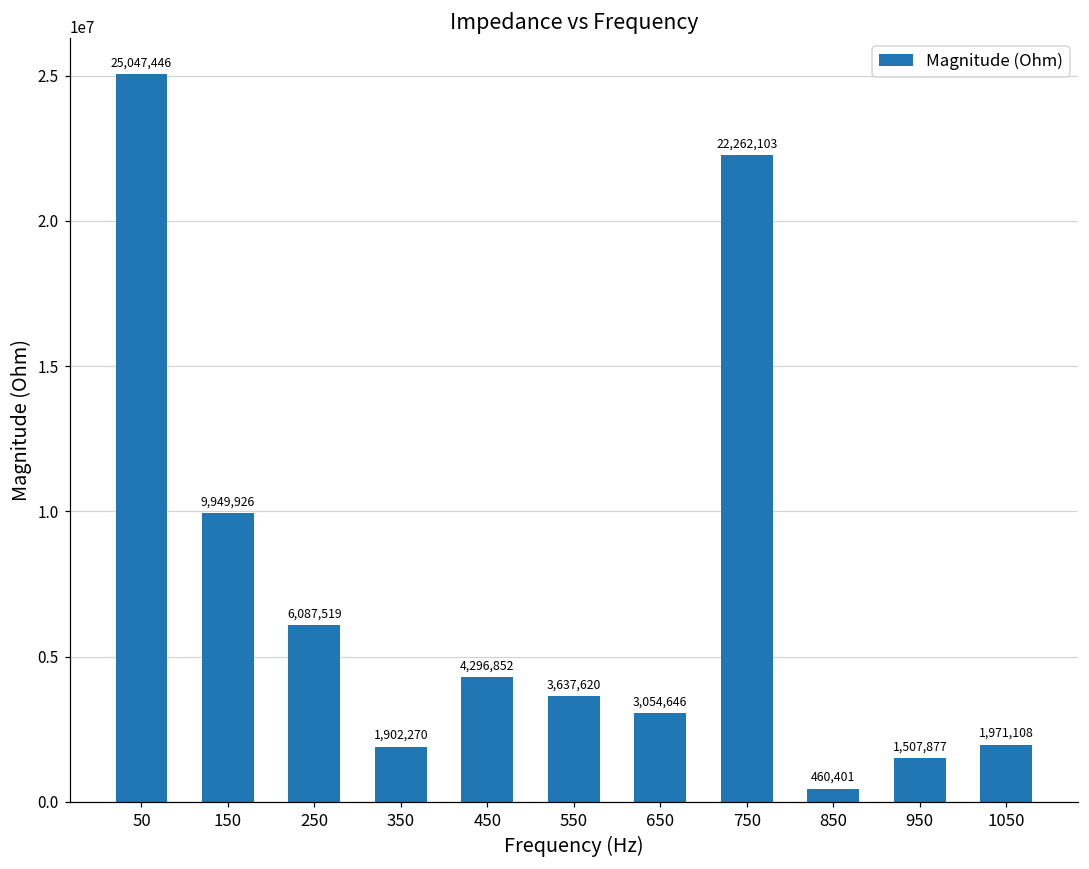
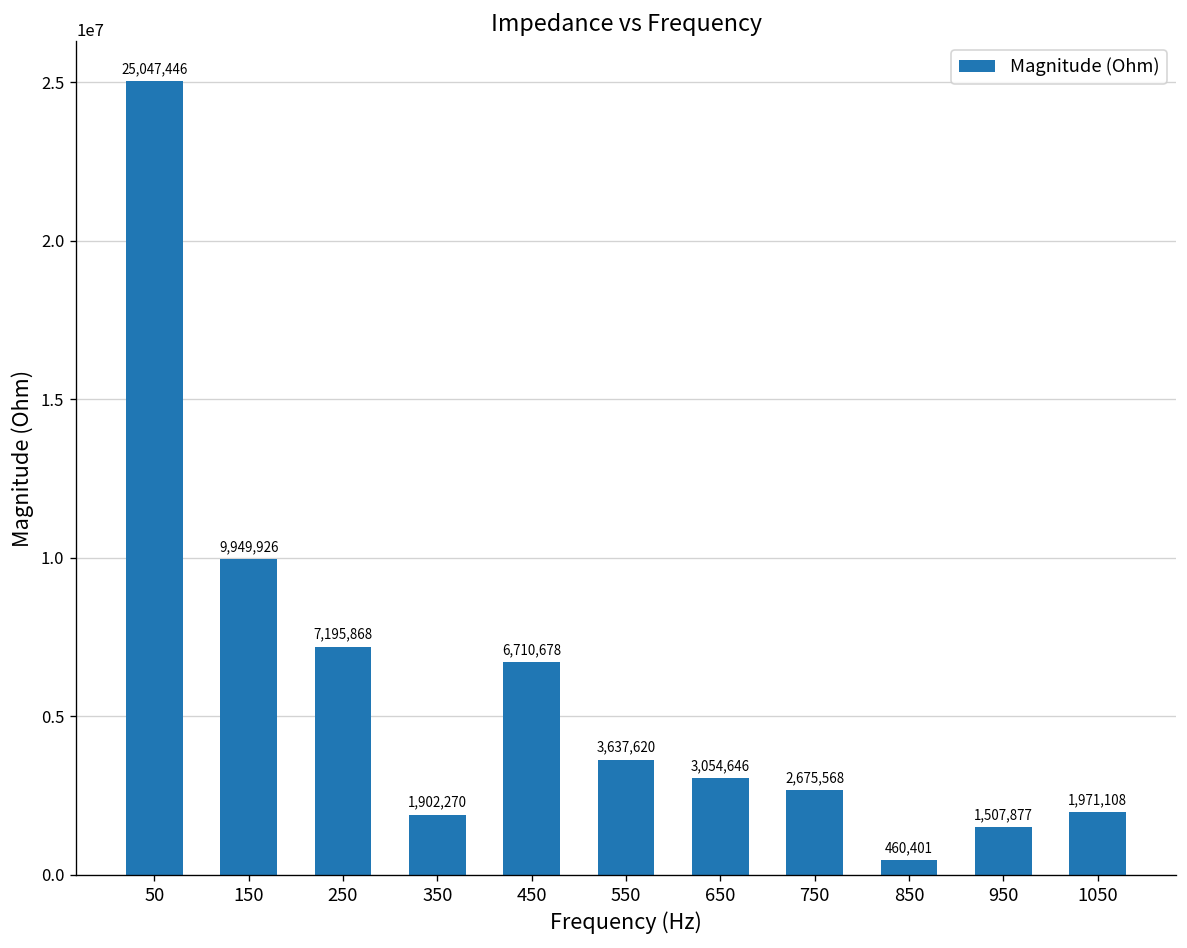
  {
    "50": "25,047,446",
    "150": "9,949,926",
-   "250": "6,087,519",
+   "250": "7,195,868",
    "350": "1,902,270",
-   "450": "4,296,852",
+   "450": "6,710,678",
    "550": "3,637,620",
    "650": "3,054,646",
-   "750": "22,262,103",
+   "750": "2,675,568",
    "850": "460,401",
    "950": "1,507,877",
    "1050": "1,971,108"
  }
